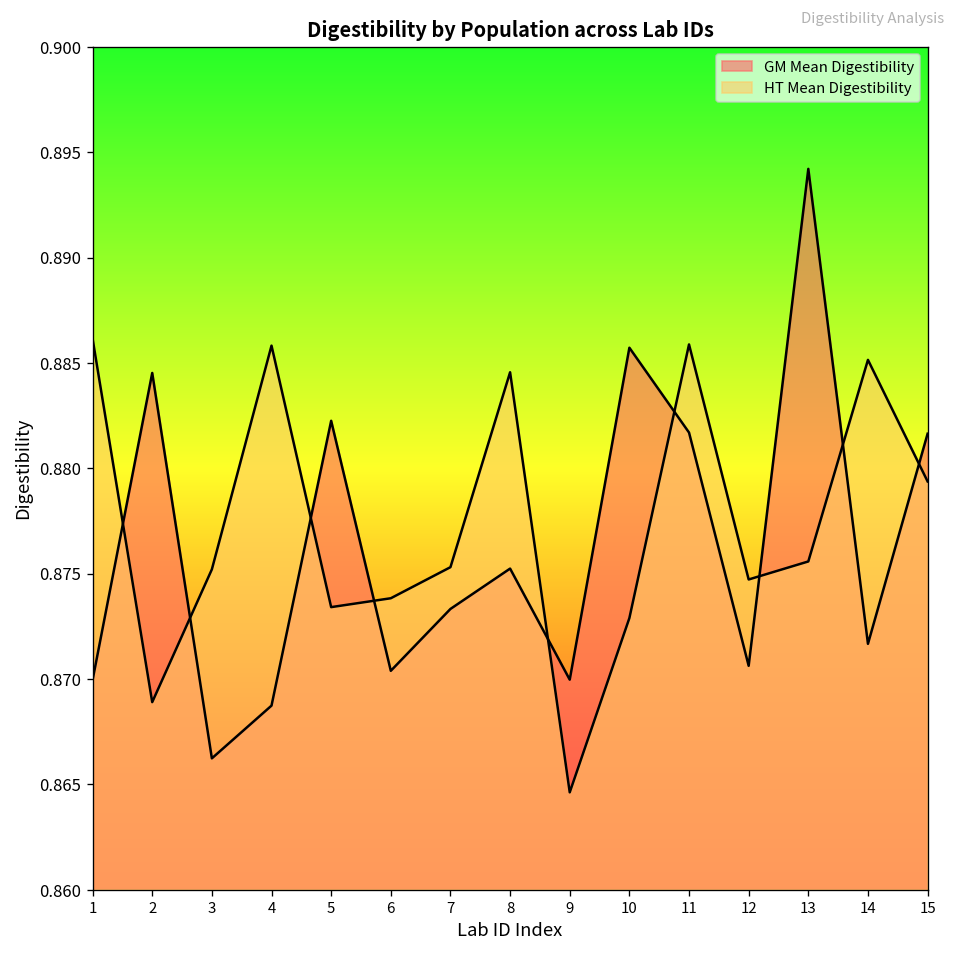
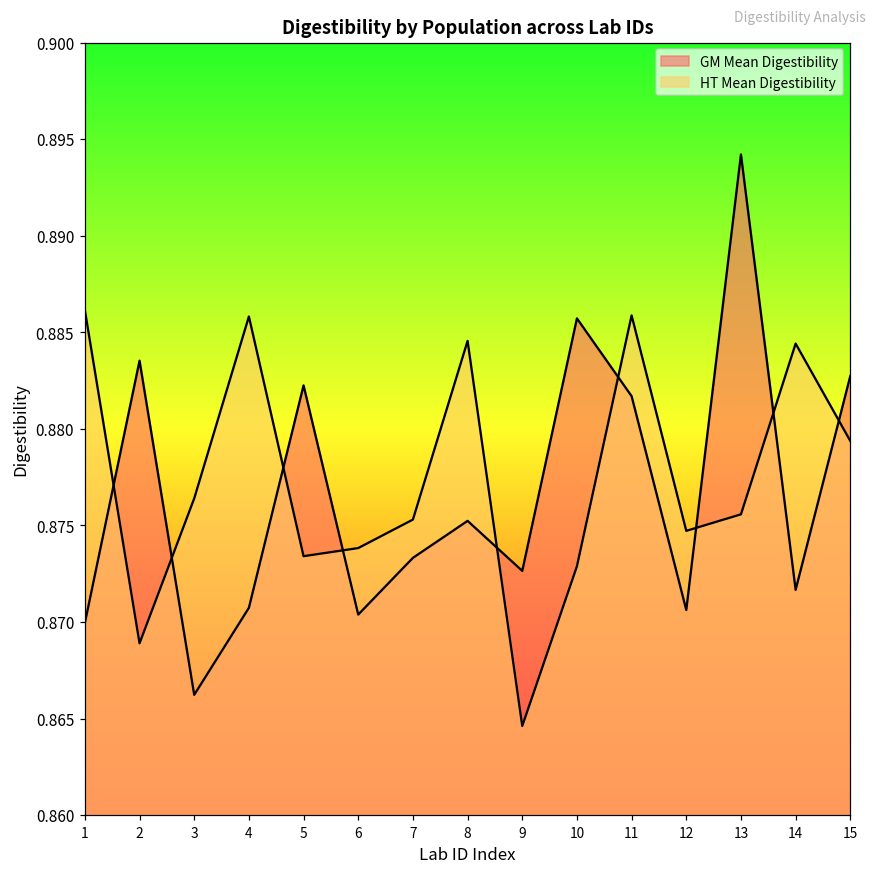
  {
    "GM Mean Digestibility": {
      "1": 0.8699,
-     "2": 0.8845,
+     "2": 0.8835,
      "3": 0.8662,
-     "4": 0.8687,
+     "4": 0.8707,
      "5": 0.8823,
      "6": 0.8704,
      "7": 0.8733,
      "8": 0.8752,
-     "9": 0.8700,
+     "9": 0.8726,
      "10": 0.8857,
      "11": 0.8817,
      "12": 0.8706,
      "13": 0.8942,
      "14": 0.8717,
-     "15": 0.8816
+     "15": 0.8827
    },
    "HT Mean Digestibility": {
      "1": 0.8861,
      "2": 0.8689,
-     "3": 0.8752,
+     "3": 0.8764,
      "4": 0.8858,
      "5": 0.8734,
      "6": 0.8738,
      "7": 0.8753,
      "8": 0.8846,
      "9": 0.8646,
      "10": 0.8729,
      "11": 0.8859,
      "12": 0.8747,
      "13": 0.8756,
-     "14": 0.8851,
+     "14": 0.8844,
      "15": 0.8794
    }
  }
